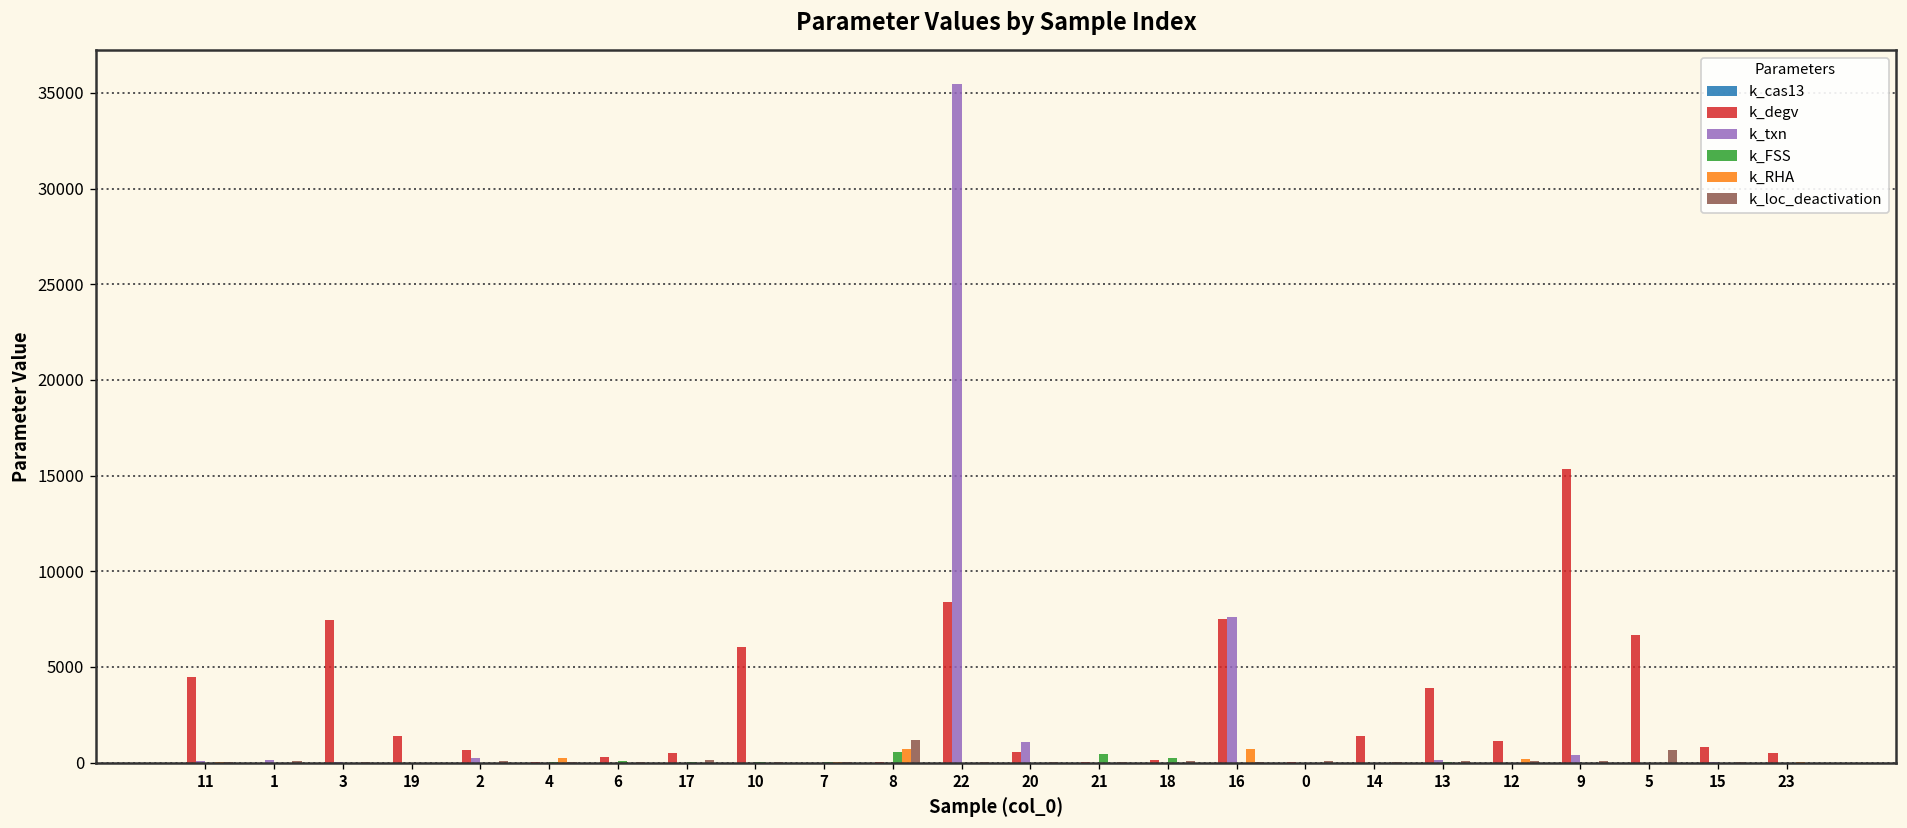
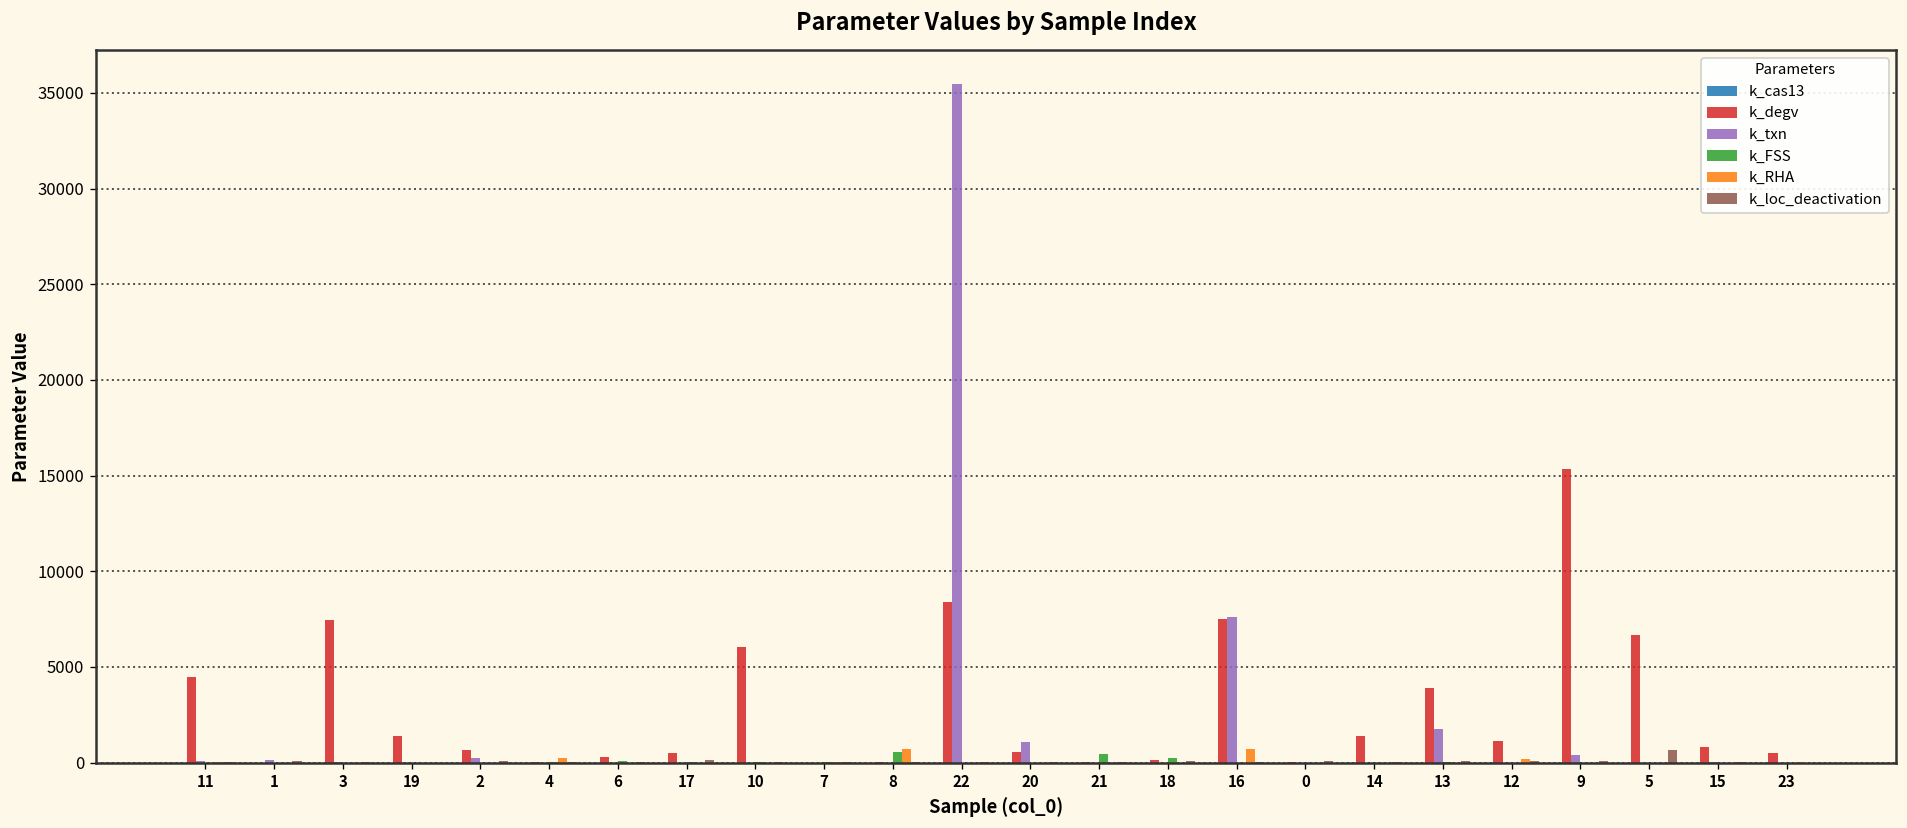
  {
    "k_degv": {
      "11": 4500,
      "3": 7400,
      "19": 1400,
      "2": 700,
      "6": 300,
      "17": 500,
      "10": 6000,
      "22": 8400,
      "20": 600,
      "16": 7500,
      "14": 1400,
      "13": 3900,
      "12": 1100,
      "9": 15400,
      "5": 6700,
      "15": 800,
      "23": 500
    },
    "k_txn": {
      "2": 200,
      "22": 35500,
      "20": 1100,
      "16": 7600,
-     "13": 100,
+     "13": 1700,
      "9": 400
    },
    "k_FSS": {
      "8": 500,
      "21": 400,
      "18": 200
    },
    "k_RHA": {
      "4": 200,
      "8": 700,
      "16": 700,
      "12": 200
    },
    "k_loc_deactivation": {
      "17": 200,
-     "8": 1200,
+     "8": 0,
      "5": 700
    }
  }
